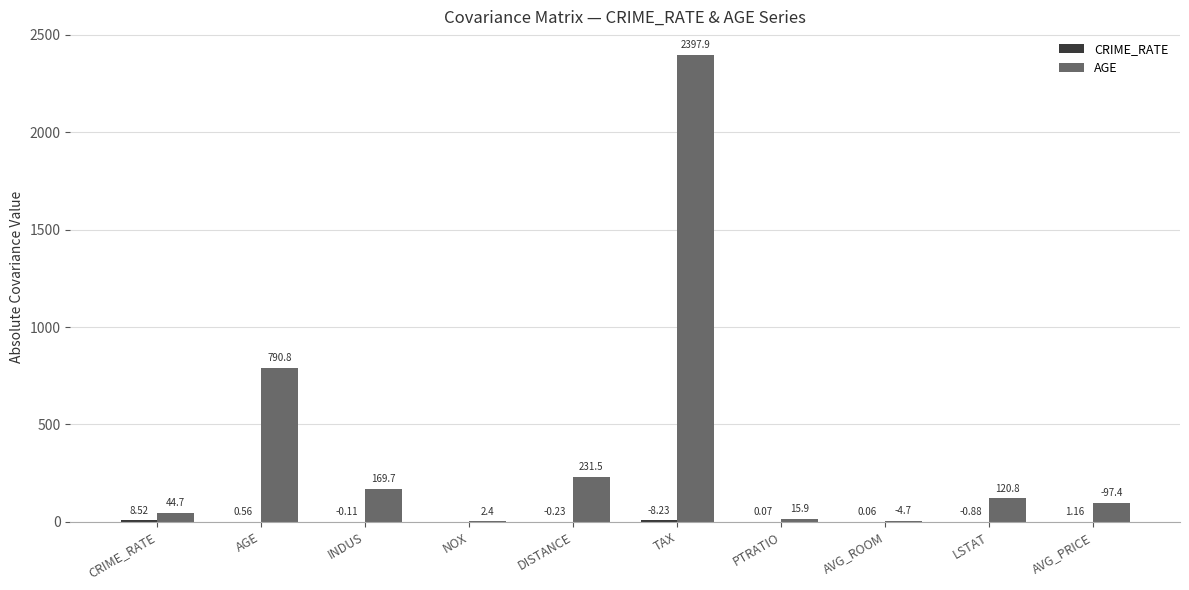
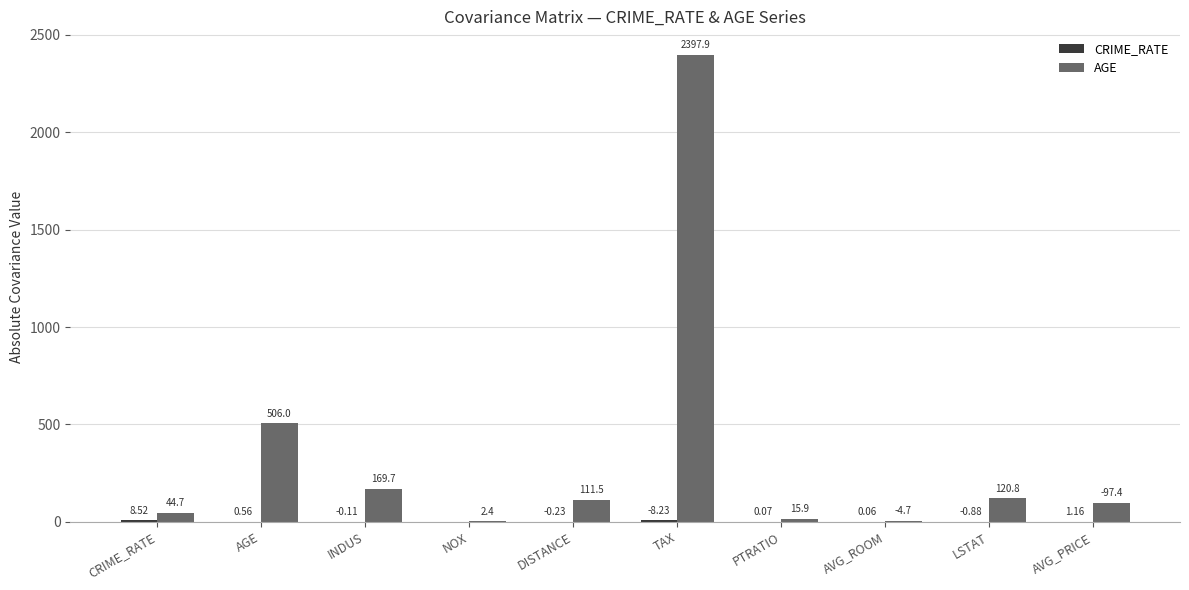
  {
    "CRIME_RATE": {
      "CRIME_RATE": 8.52,
      "AGE": 0.56,
      "PTRATIO": 0.07,
      "AVG_ROOM": 0.06,
      "AVG_PRICE": 1.16
    },
    "AGE": {
      "CRIME_RATE": 44.7,
-     "AGE": 790.8,
+     "AGE": 506.0,
      "INDUS": 169.7,
      "NOX": 2.4,
-     "DISTANCE": 231.5,
+     "DISTANCE": 111.5,
      "TAX": 2397.9,
      "PTRATIO": 15.9,
      "LSTAT": 120.8
    }
  }
